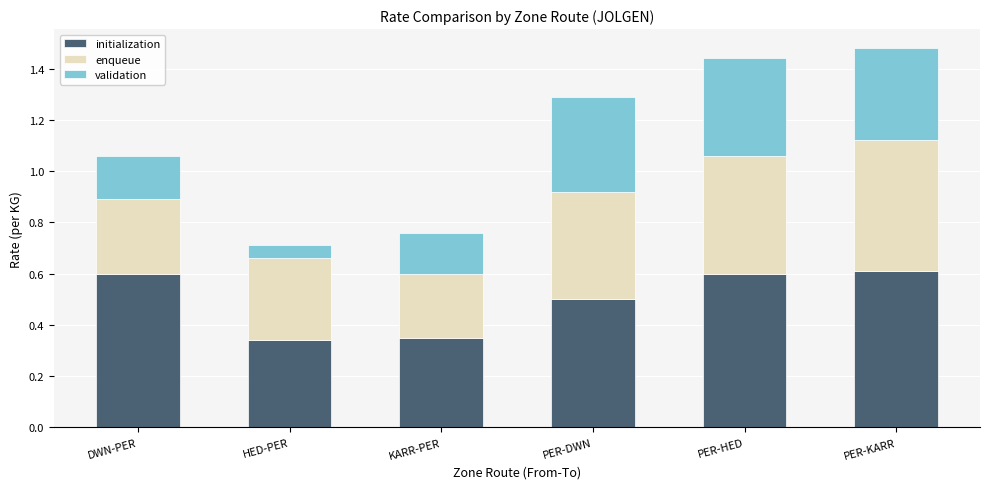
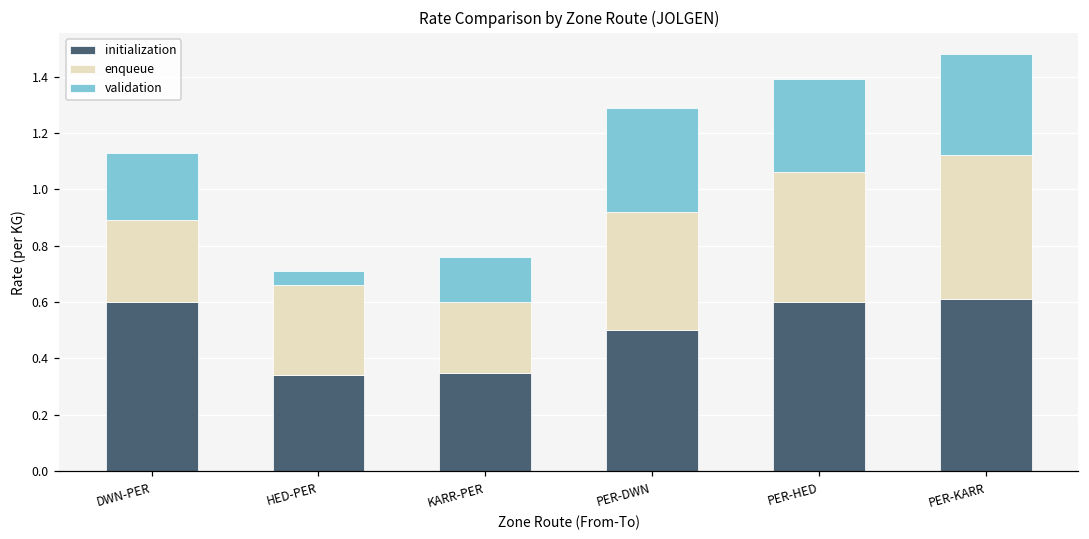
  {
    "initialization": {
      "DWN-PER": 0.60,
      "HED-PER": 0.34,
      "KARR-PER": 0.35,
      "PER-DWN": 0.50,
      "PER-HED": 0.60,
      "PER-KARR": 0.61
    },
    "enqueue": {
      "DWN-PER": 0.29,
      "HED-PER": 0.32,
      "KARR-PER": 0.25,
      "PER-DWN": 0.42,
      "PER-HED": 0.46,
      "PER-KARR": 0.51
    },
    "validation": {
-     "DWN-PER": 0.17,
+     "DWN-PER": 0.24,
      "HED-PER": 0.05,
      "KARR-PER": 0.16,
      "PER-DWN": 0.37,
-     "PER-HED": 0.38,
+     "PER-HED": 0.33,
      "PER-KARR": 0.36
    }
  }
